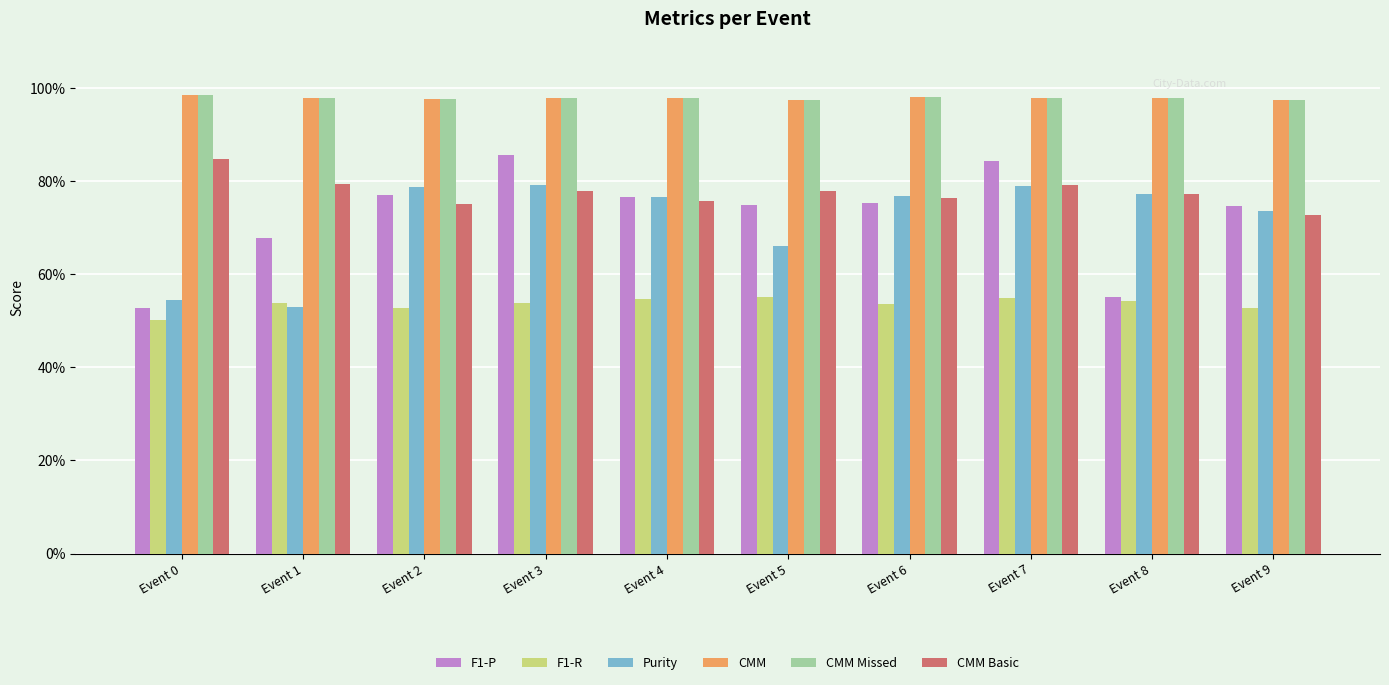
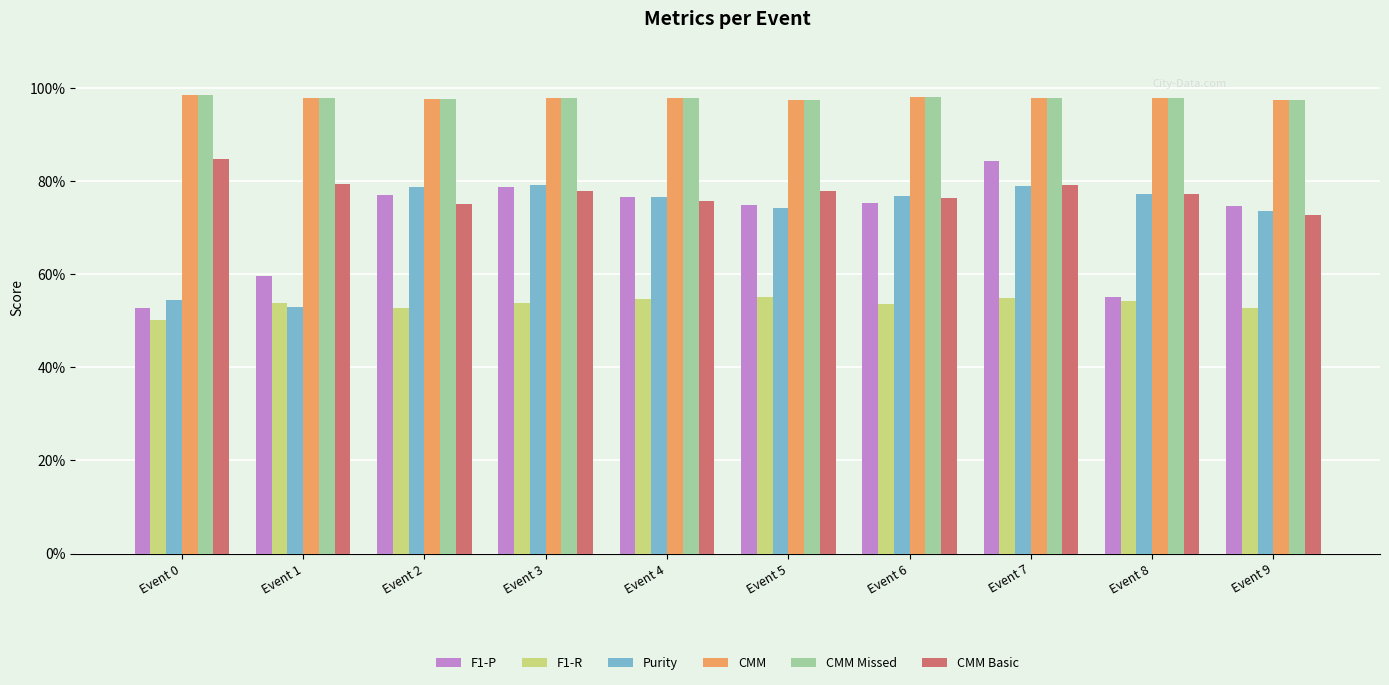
  {
    "F1-P": {
      "Event 0": "53%",
-     "Event 1": "68%",
+     "Event 1": "60%",
      "Event 2": "77%",
-     "Event 3": "86%",
+     "Event 3": "79%",
      "Event 4": "77%",
      "Event 5": "75%",
      "Event 6": "75%",
      "Event 7": "84%",
      "Event 8": "55%",
      "Event 9": "75%"
    },
    "Purity": {
      "Event 0": "54%",
      "Event 1": "53%",
      "Event 2": "79%",
      "Event 3": "79%",
      "Event 4": "77%",
-     "Event 5": "66%",
+     "Event 5": "74%",
      "Event 6": "77%",
      "Event 7": "79%",
      "Event 8": "77%",
      "Event 9": "74%"
    }
  }
